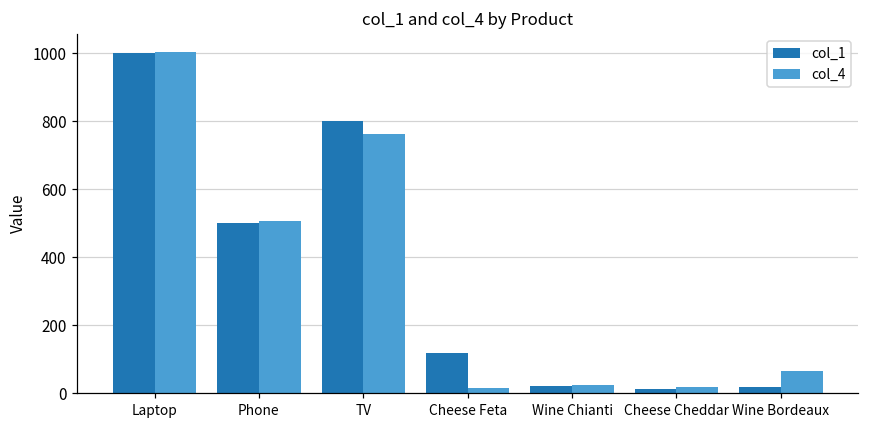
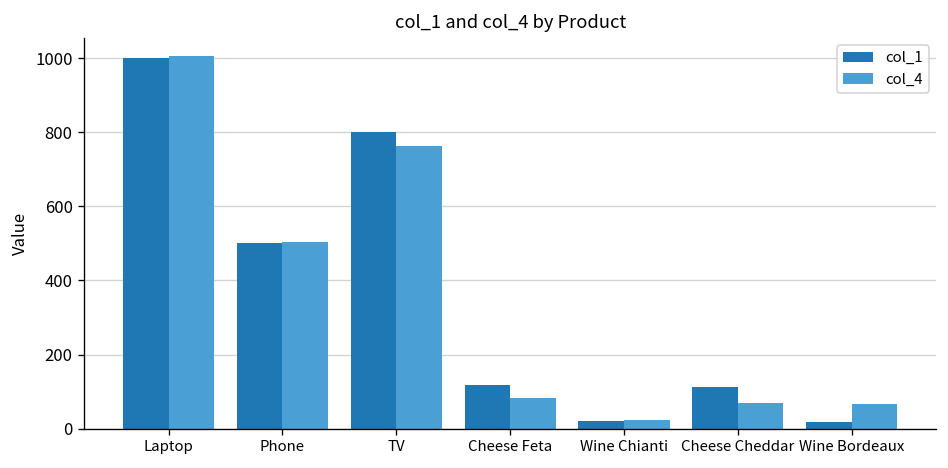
  {
    "col_1": {
      "Laptop": 1000,
      "Phone": 500,
      "TV": 800,
      "Cheese Feta": 120,
      "Wine Chianti": 20,
-     "Cheese Cheddar": 10,
+     "Cheese Cheddar": 110,
      "Wine Bordeaux": 20
    },
    "col_4": {
      "Laptop": 1000,
      "Phone": 500,
      "TV": 760,
-     "Cheese Feta": 10,
+     "Cheese Feta": 80,
      "Wine Chianti": 20,
-     "Cheese Cheddar": 20,
+     "Cheese Cheddar": 70,
      "Wine Bordeaux": 70
    }
  }
